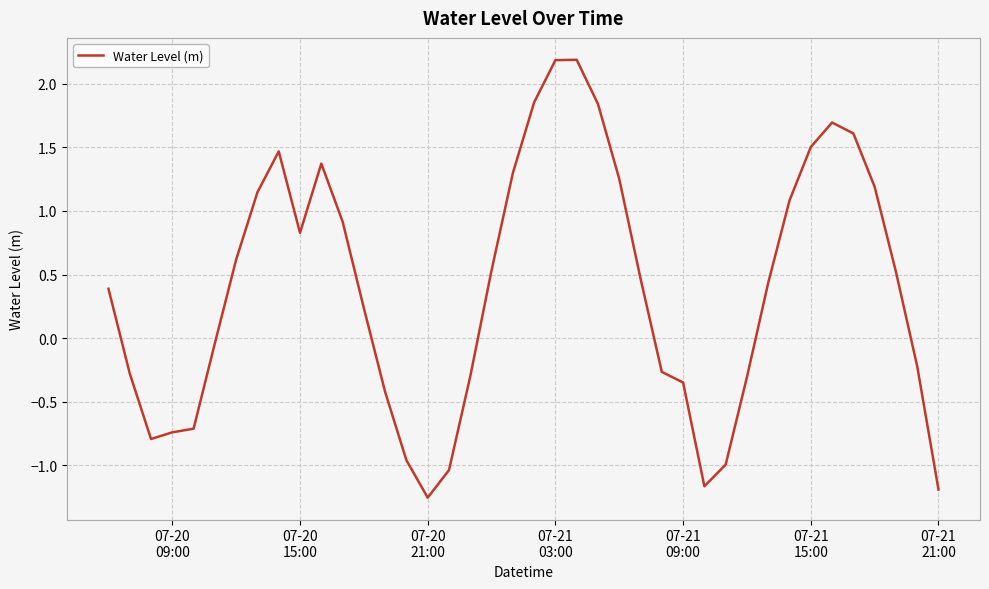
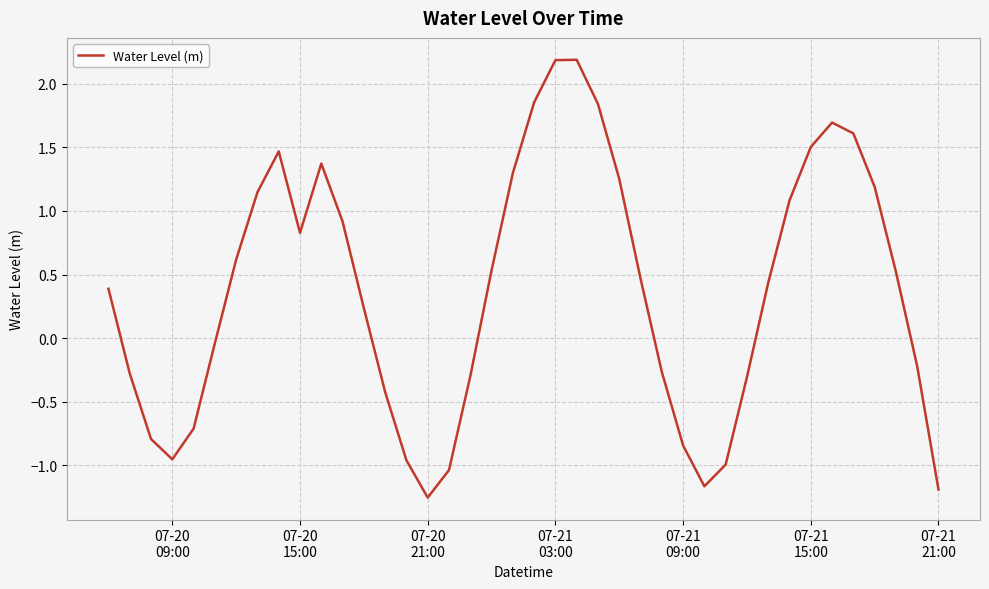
  {
-   "07-20 09:00": -0.74,
+   "07-20 09:00": -0.95,
    "07-20 15:00": 0.83,
    "07-20 21:00": -1.26,
    "07-21 03:00": 2.19,
-   "07-21 09:00": -0.35,
+   "07-21 09:00": -0.85,
    "07-21 15:00": 1.50,
    "07-21 21:00": -1.19
  }
